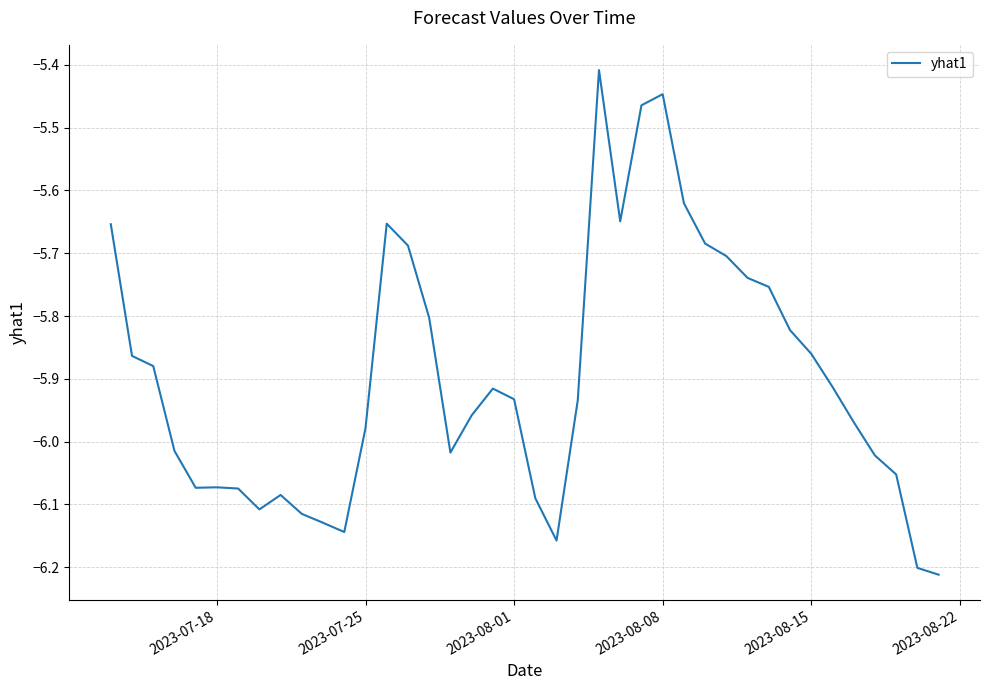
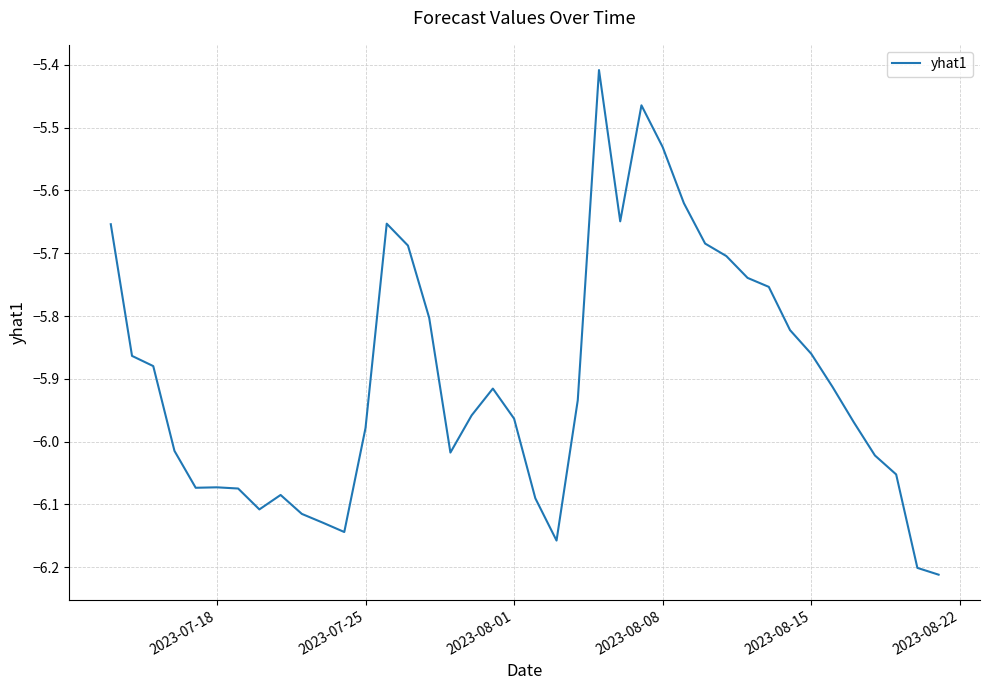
  {
    "2023-07-18": -6.07,
    "2023-07-25": -5.98,
-   "2023-08-01": -5.93,
-   "2023-08-08": -5.45,
+   "2023-08-01": -5.96,
+   "2023-08-08": -5.53,
    "2023-08-15": -5.86
  }
